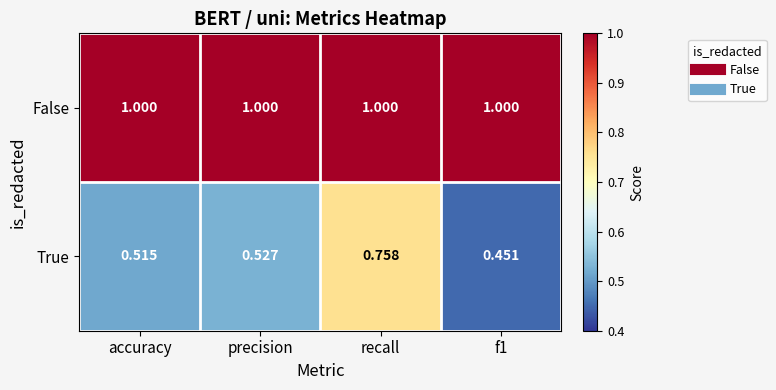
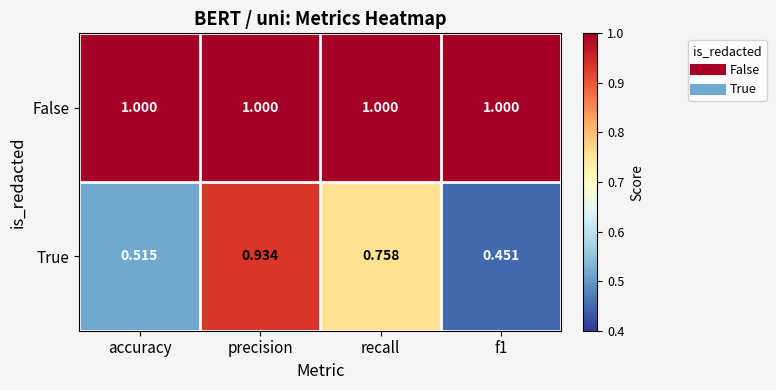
  {
    "False": {
      "accuracy": 1.000,
      "precision": 1.000,
      "recall": 1.000,
      "f1": 1.000
    },
    "True": {
      "accuracy": 0.515,
-     "precision": 0.527,
+     "precision": 0.934,
      "recall": 0.758,
      "f1": 0.451
    }
  }
